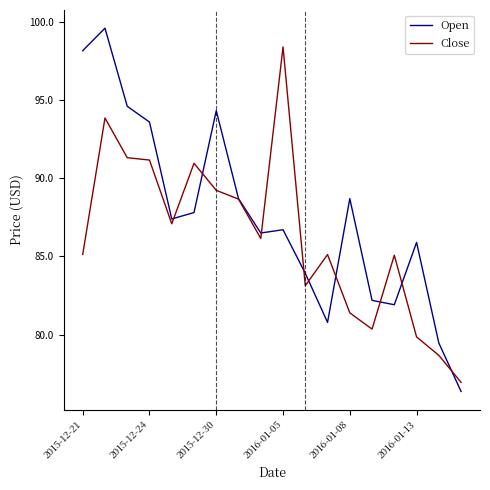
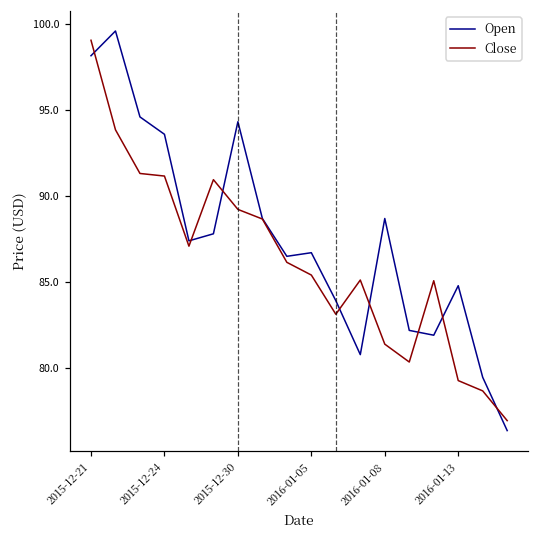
  {
    "Open": {
      "2015-12-21": 98.2,
      "2015-12-24": 93.6,
      "2015-12-30": 94.3,
      "2016-01-05": 86.7,
      "2016-01-08": 88.7,
-     "2016-01-13": 85.9
+     "2016-01-13": 84.8
    },
    "Close": {
-     "2015-12-21": 85.1,
+     "2015-12-21": 99.1,
      "2015-12-24": 91.2,
      "2015-12-30": 89.2,
-     "2016-01-05": 98.4,
+     "2016-01-05": 85.4,
      "2016-01-08": 81.4,
-     "2016-01-13": 79.9
+     "2016-01-13": 79.3
    }
  }
